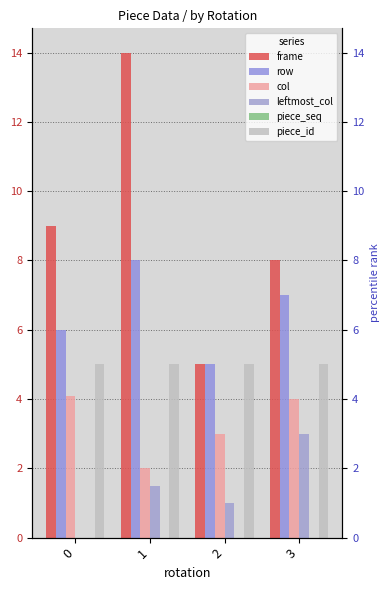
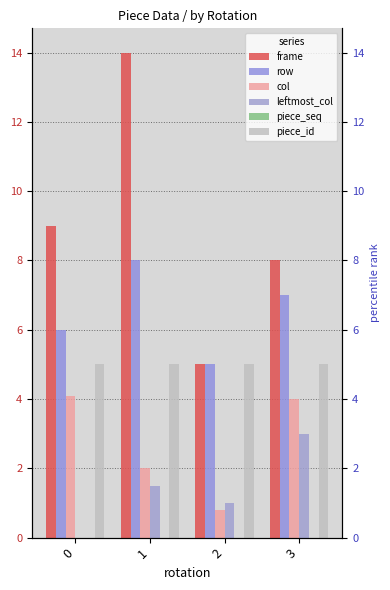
  {
    "frame": {
      "0": 9.0,
      "1": 14.0,
      "2": 5.0,
      "3": 8.0
    },
    "col": {
      "0": 4.1,
      "1": 2.0,
-     "2": 3.0,
+     "2": 0.8,
      "3": 4.0
    },
    "piece_seq": {
      "0": 0.0,
      "1": 0.0,
      "2": 0.0,
      "3": 0.0
    }
  }
